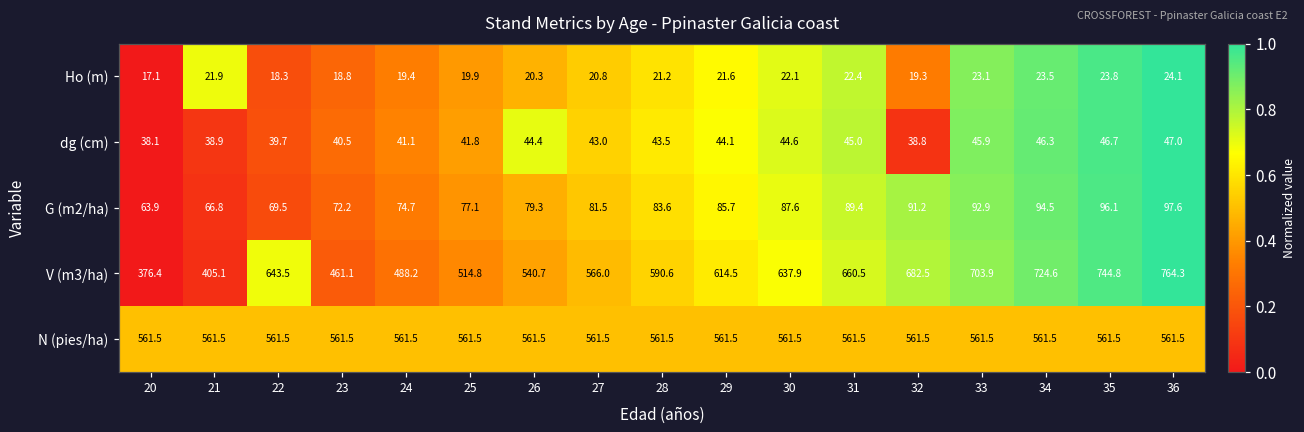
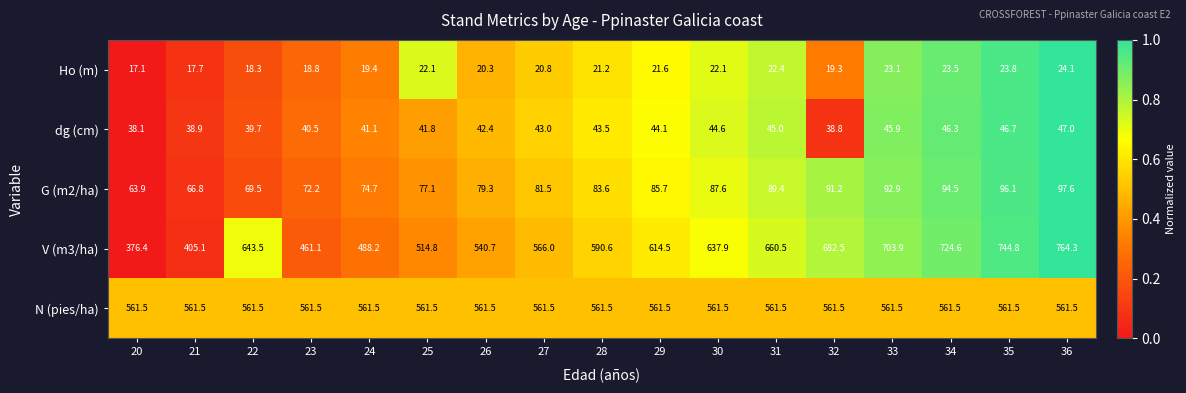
  {
    "Ho (m)": {
      "20": 17.1,
-     "21": 21.9,
+     "21": 17.7,
      "22": 18.3,
      "23": 18.8,
      "24": 19.4,
-     "25": 19.9,
+     "25": 22.1,
      "26": 20.3,
      "27": 20.8,
      "28": 21.2,
      "29": 21.6,
      "30": 22.1,
      "31": 22.4,
      "32": 19.3,
      "33": 23.1,
      "34": 23.5,
      "35": 23.8,
      "36": 24.1
    },
    "dg (cm)": {
      "20": 38.1,
      "21": 38.9,
      "22": 39.7,
      "23": 40.5,
      "24": 41.1,
      "25": 41.8,
-     "26": 44.4,
+     "26": 42.4,
      "27": 43.0,
      "28": 43.5,
      "29": 44.1,
      "30": 44.6,
      "31": 45.0,
      "32": 38.8,
      "33": 45.9,
      "34": 46.3,
      "35": 46.7,
      "36": 47.0
    },
    "G (m2/ha)": {
      "20": 63.9,
      "21": 66.8,
      "22": 69.5,
      "23": 72.2,
      "24": 74.7,
      "25": 77.1,
      "26": 79.3,
      "27": 81.5,
      "28": 83.6,
      "29": 85.7,
      "30": 87.6,
      "31": 89.4,
      "32": 91.2,
      "33": 92.9,
      "34": 94.5,
      "35": 96.1,
      "36": 97.6
    },
    "V (m3/ha)": {
      "20": 376.4,
      "21": 405.1,
      "22": 643.5,
      "23": 461.1,
      "24": 488.2,
      "25": 514.8,
      "26": 540.7,
      "27": 566.0,
      "28": 590.6,
      "29": 614.5,
      "30": 637.9,
      "31": 660.5,
      "32": 682.5,
      "33": 703.9,
      "34": 724.6,
      "35": 744.8,
      "36": 764.3
    },
    "N (pies/ha)": {
      "20": 561.5,
      "21": 561.5,
      "22": 561.5,
      "23": 561.5,
      "24": 561.5,
      "25": 561.5,
      "26": 561.5,
      "27": 561.5,
      "28": 561.5,
      "29": 561.5,
      "30": 561.5,
      "31": 561.5,
      "32": 561.5,
      "33": 561.5,
      "34": 561.5,
      "35": 561.5,
      "36": 561.5
    }
  }
